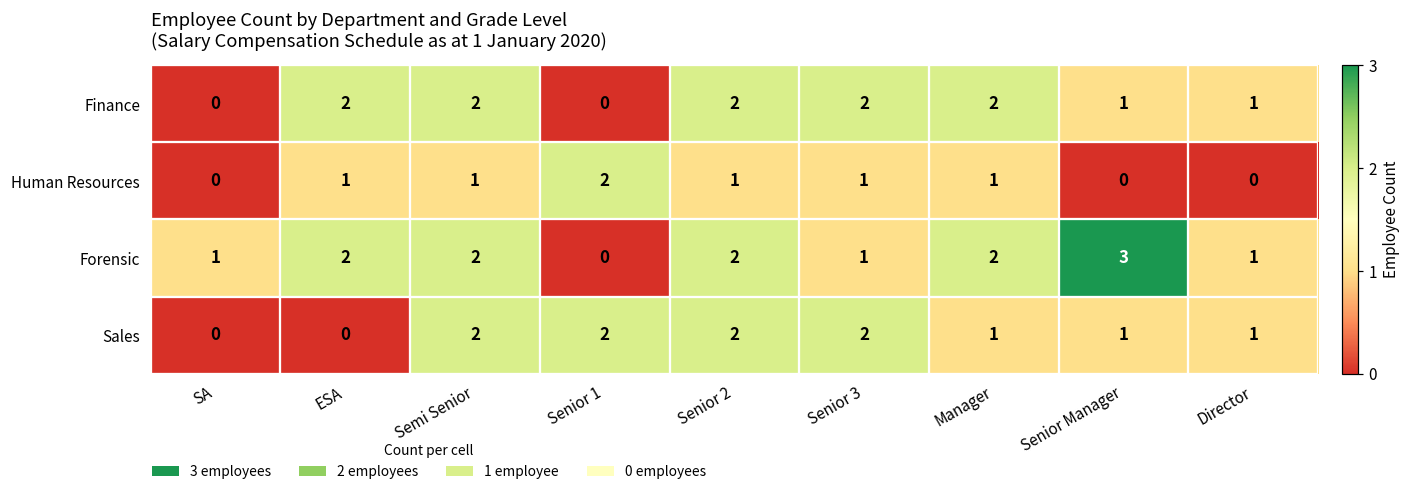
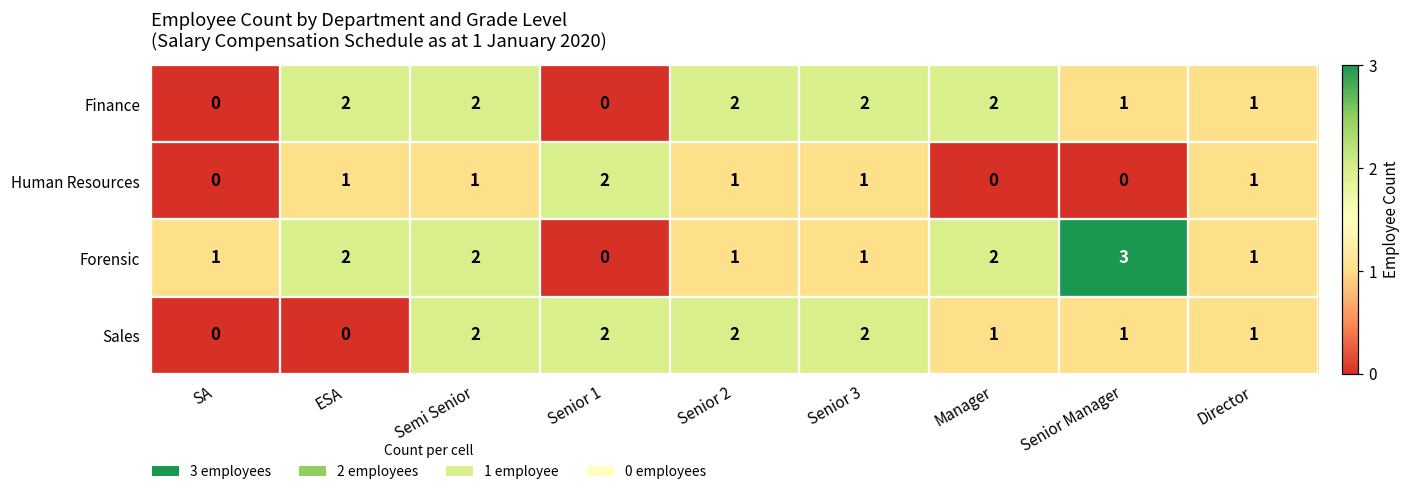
  {
    "Finance": {
      "SA": 0,
      "ESA": 2,
      "Semi Senior": 2,
      "Senior 1": 0,
      "Senior 2": 2,
      "Senior 3": 2,
      "Manager": 2,
      "Senior Manager": 1,
      "Director": 1
    },
    "Human Resources": {
      "SA": 0,
      "ESA": 1,
      "Semi Senior": 1,
      "Senior 1": 2,
      "Senior 2": 1,
      "Senior 3": 1,
-     "Manager": 1,
+     "Manager": 0,
      "Senior Manager": 0,
-     "Director": 0
+     "Director": 1
    },
    "Forensic": {
      "SA": 1,
      "ESA": 2,
      "Semi Senior": 2,
      "Senior 1": 0,
-     "Senior 2": 2,
+     "Senior 2": 1,
      "Senior 3": 1,
      "Manager": 2,
      "Senior Manager": 3,
      "Director": 1
    },
    "Sales": {
      "SA": 0,
      "ESA": 0,
      "Semi Senior": 2,
      "Senior 1": 2,
      "Senior 2": 2,
      "Senior 3": 2,
      "Manager": 1,
      "Senior Manager": 1,
      "Director": 1
    }
  }
